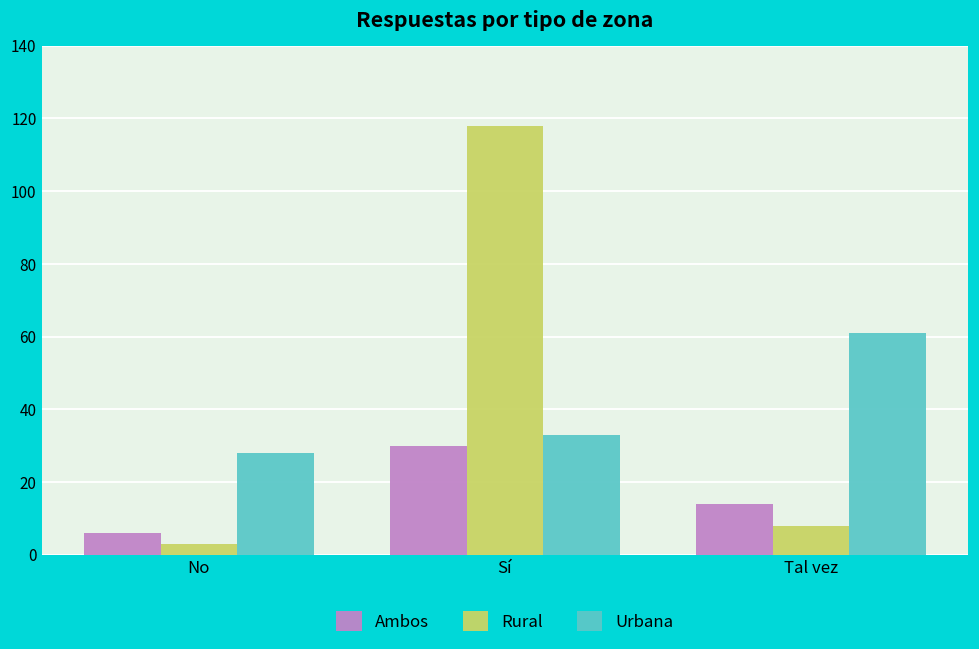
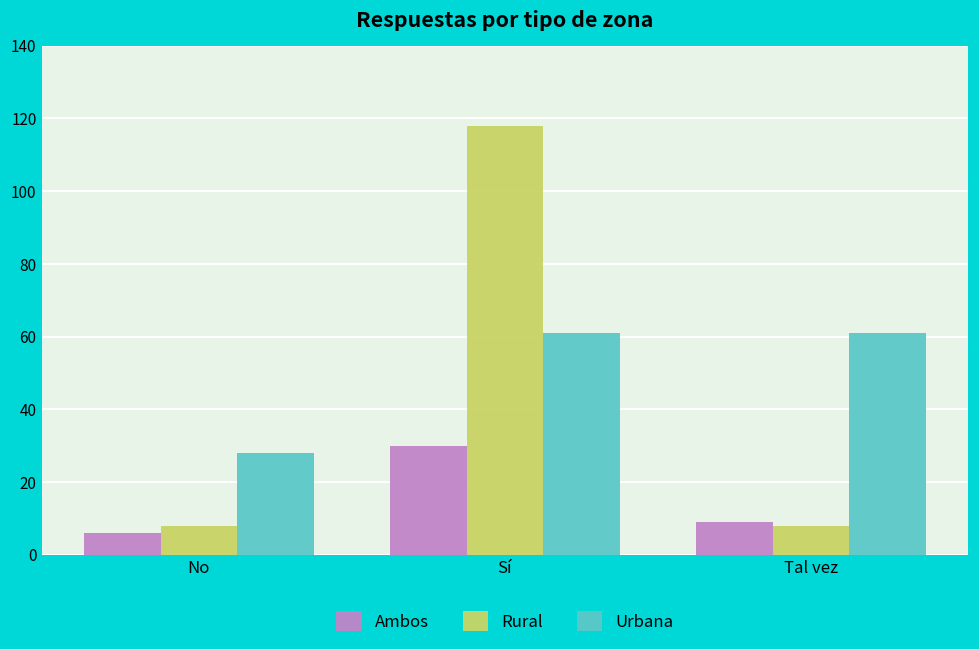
  {
    "Ambos": {
      "No": 6,
      "Sí": 30,
-     "Tal vez": 14
+     "Tal vez": 9
    },
    "Rural": {
-     "No": 3,
+     "No": 8,
      "Sí": 118,
      "Tal vez": 8
    },
    "Urbana": {
      "No": 28,
-     "Sí": 33,
+     "Sí": 61,
      "Tal vez": 61
    }
  }
